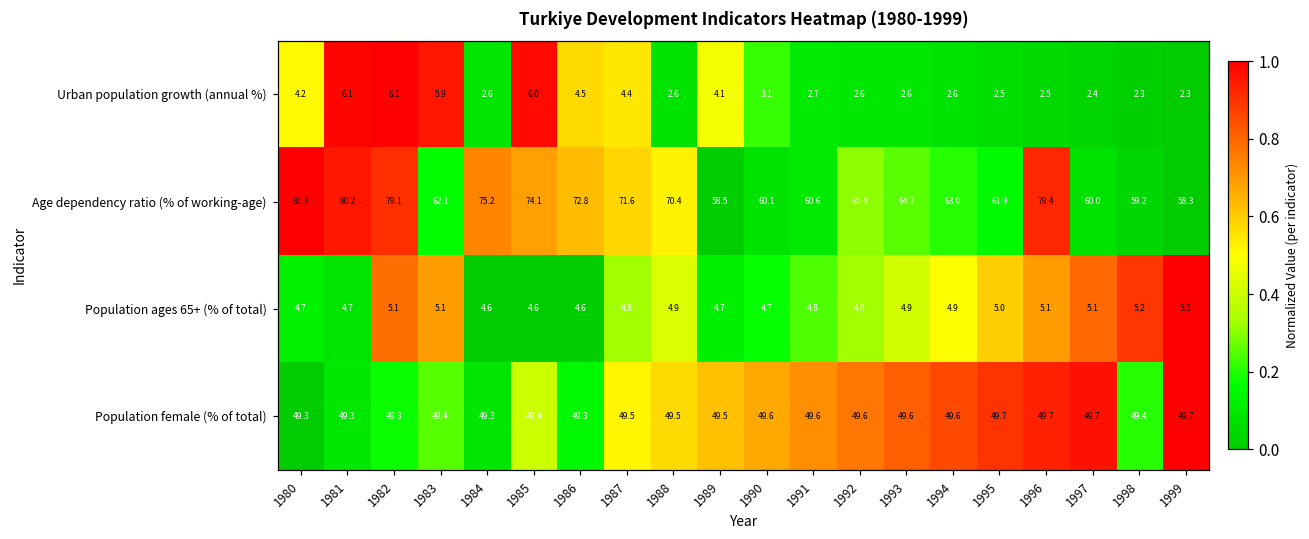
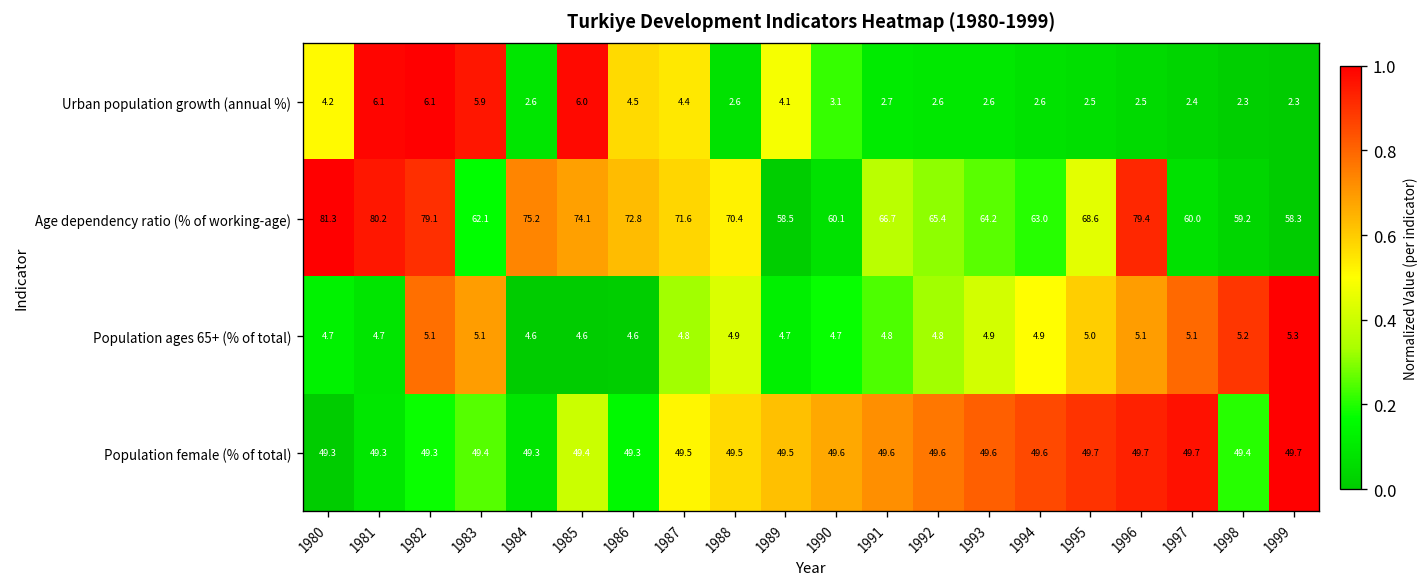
  {
    "Urban population growth (annual %)": {
      "1980": 4.2,
      "1981": 6.1,
      "1982": 6.1,
      "1983": 5.9,
      "1984": 2.6,
      "1985": 6.0,
      "1986": 4.5,
      "1987": 4.4,
      "1988": 2.6,
      "1989": 4.1,
      "1990": 3.1,
      "1991": 2.7,
      "1992": 2.6,
      "1993": 2.6,
      "1994": 2.6,
      "1995": 2.5,
      "1996": 2.5,
      "1997": 2.4,
      "1998": 2.3,
      "1999": 2.3
    },
    "Age dependency ratio (% of working-age)": {
      "1980": 81.3,
      "1981": 80.2,
      "1982": 79.1,
      "1983": 62.1,
      "1984": 75.2,
      "1985": 74.1,
      "1986": 72.8,
      "1987": 71.6,
      "1988": 70.4,
      "1989": 58.5,
      "1990": 60.1,
-     "1991": 60.6,
+     "1991": 66.7,
      "1992": 65.4,
      "1993": 64.2,
      "1994": 63.0,
-     "1995": 61.9,
+     "1995": 68.6,
      "1996": 79.4,
      "1997": 60.0,
      "1998": 59.2,
      "1999": 58.3
    },
    "Population ages 65+ (% of total)": {
      "1980": 4.7,
      "1981": 4.7,
      "1982": 5.1,
      "1983": 5.1,
      "1984": 4.6,
      "1985": 4.6,
      "1986": 4.6,
      "1987": 4.8,
      "1988": 4.9,
      "1989": 4.7,
      "1990": 4.7,
      "1991": 4.8,
      "1992": 4.8,
      "1993": 4.9,
      "1994": 4.9,
      "1995": 5.0,
      "1996": 5.1,
      "1997": 5.1,
      "1998": 5.2,
      "1999": 5.3
    },
    "Population female (% of total)": {
      "1980": 49.3,
      "1981": 49.3,
      "1982": 49.3,
      "1983": 49.4,
      "1984": 49.3,
      "1985": 49.4,
      "1986": 49.3,
      "1987": 49.5,
      "1988": 49.5,
      "1989": 49.5,
      "1990": 49.6,
      "1991": 49.6,
      "1992": 49.6,
      "1993": 49.6,
      "1994": 49.6,
      "1995": 49.7,
      "1996": 49.7,
      "1997": 49.7,
      "1998": 49.4,
      "1999": 49.7
    }
  }
